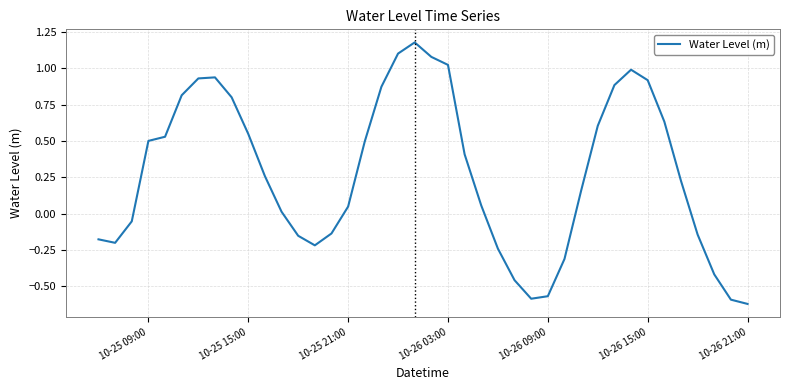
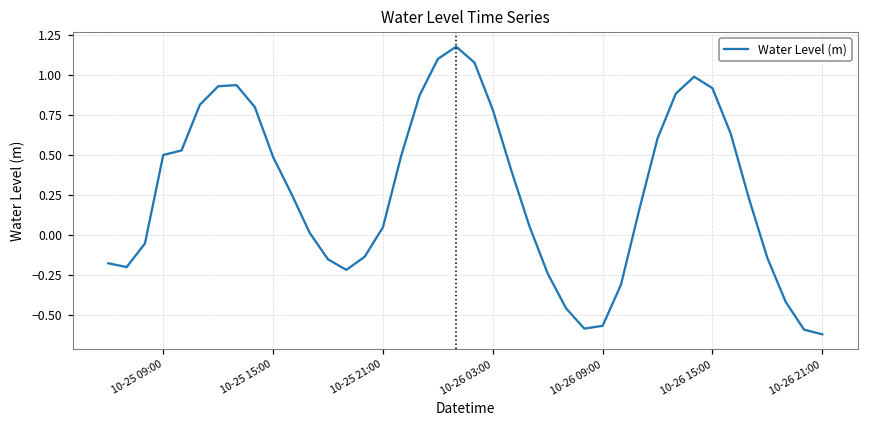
  {
    "10-25 09:00": 0.50,
-   "10-25 15:00": 0.55,
+   "10-25 15:00": 0.49,
    "10-25 21:00": 0.05,
-   "10-26 03:00": 1.02,
+   "10-26 03:00": 0.78,
    "10-26 09:00": -0.57,
    "10-26 15:00": 0.92,
    "10-26 21:00": -0.62
  }
